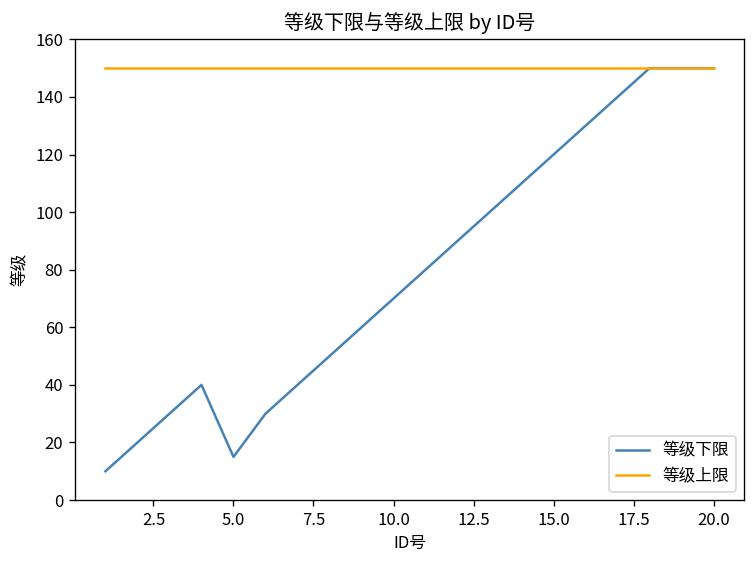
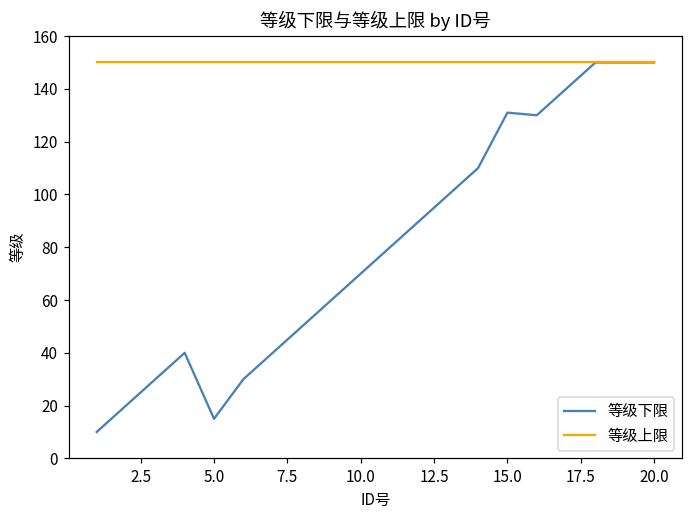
  {
    "等级下限": {
      "5.0": 15,
      "10.0": 70,
-     "15.0": 120
+     "15.0": 131
    },
    "等级上限": {
      "5.0": 150,
      "10.0": 150,
      "15.0": 150
    }
  }
